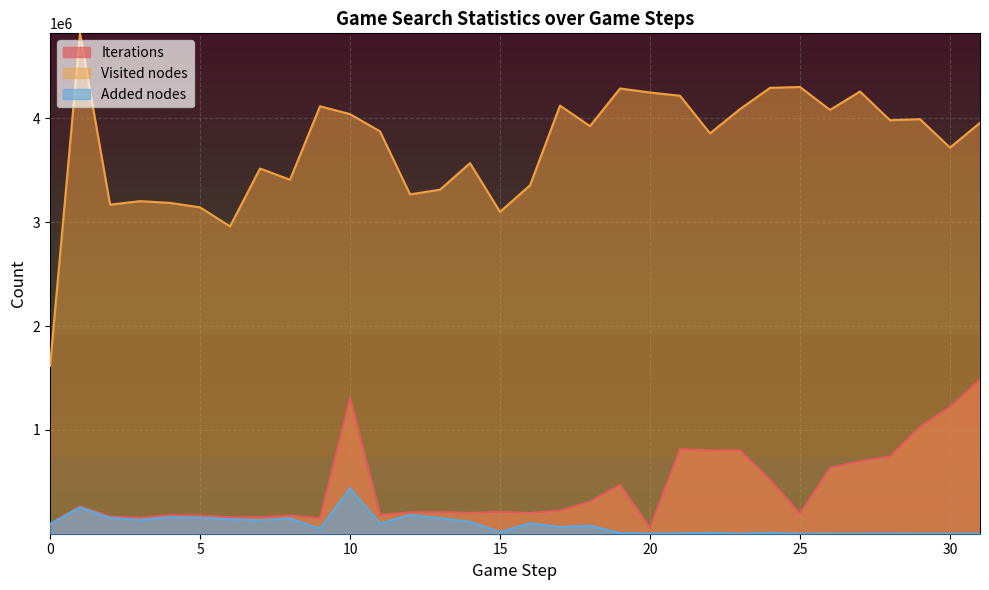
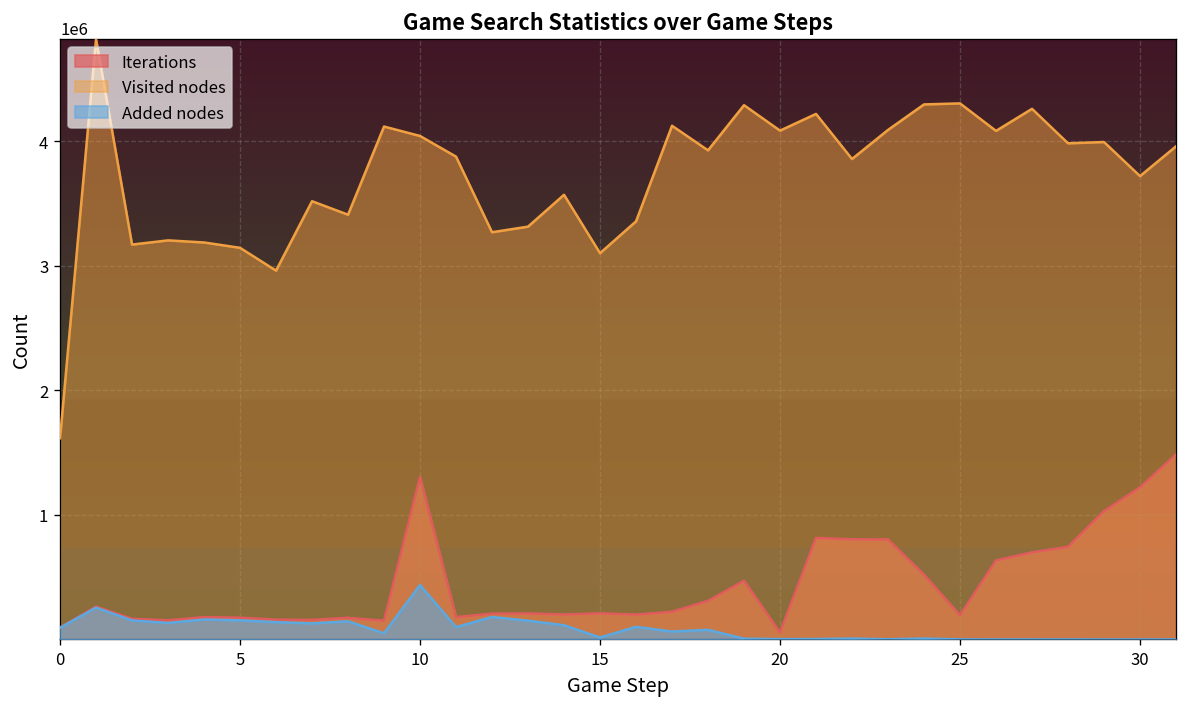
  {
    "Iterations": {
      "10": 1300000,
      "15": 210000,
      "20": 60000,
      "25": 190000,
      "30": 1220000
    },
    "Visited nodes": {
      "0": 1610000,
      "5": 3140000,
      "10": 4040000,
      "15": 3100000,
-     "20": 4250000,
+     "20": 4080000,
      "25": 4300000,
      "30": 3720000
    },
    "Added nodes": {
      "10": 440000,
      "15": 20000,
      "20": 0,
      "25": 0,
      "30": 0
    }
  }
